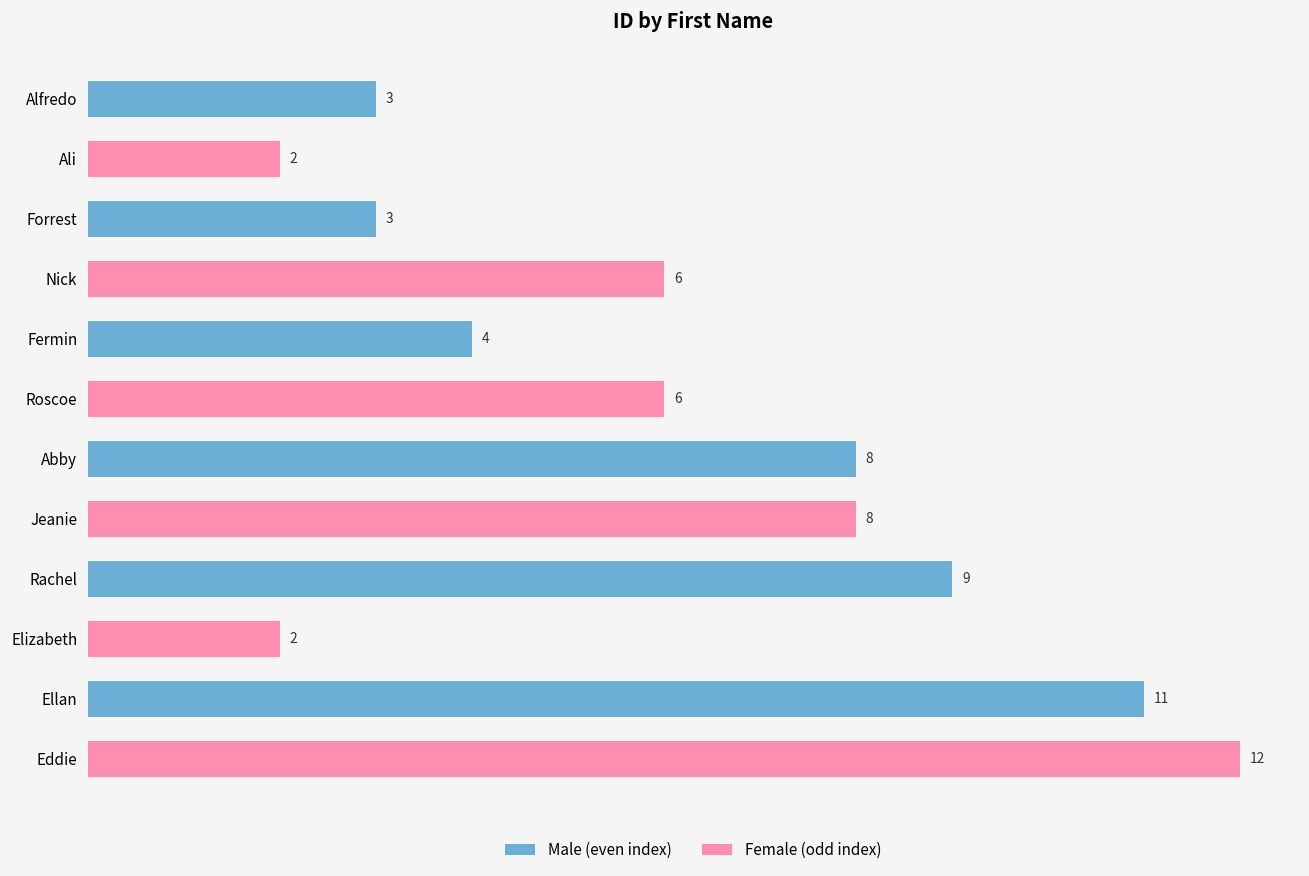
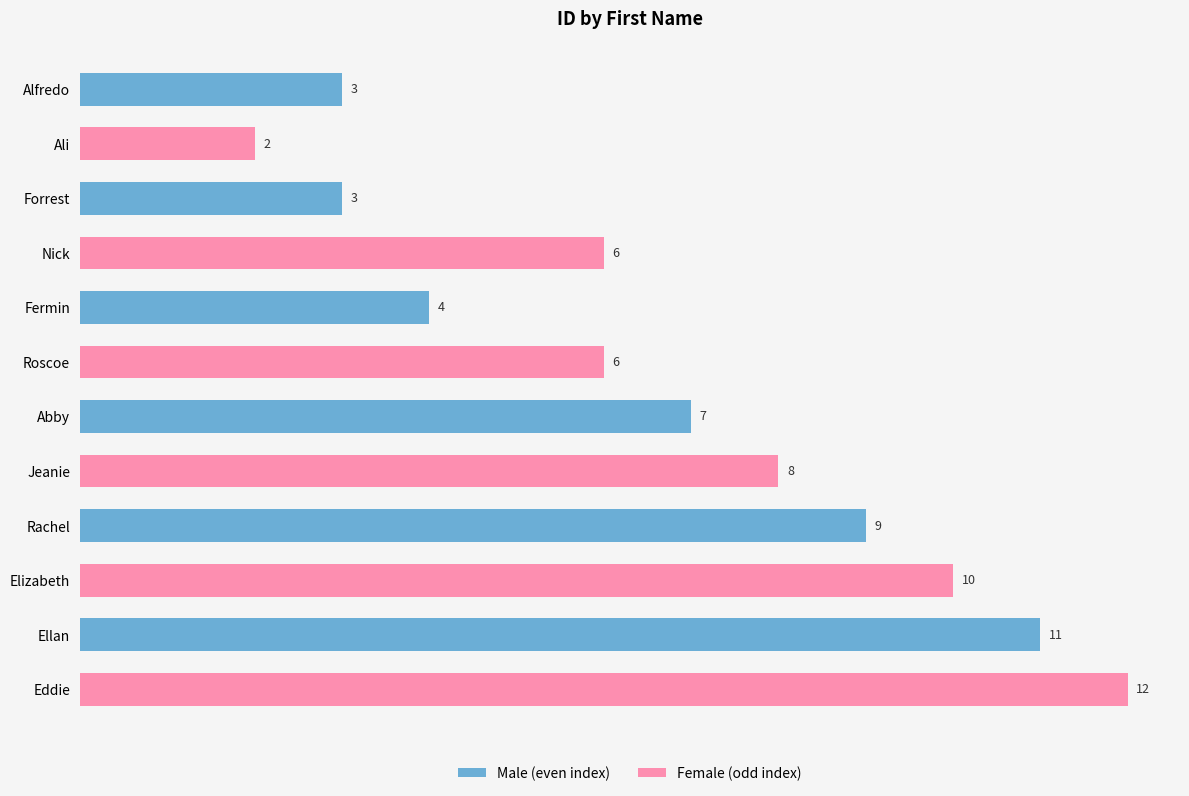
  {
    "Alfredo": 3,
    "Ali": 2,
    "Forrest": 3,
    "Nick": 6,
    "Fermin": 4,
    "Roscoe": 6,
-   "Abby": 8,
+   "Abby": 7,
    "Jeanie": 8,
    "Rachel": 9,
-   "Elizabeth": 2,
+   "Elizabeth": 10,
    "Ellan": 11,
    "Eddie": 12
  }
